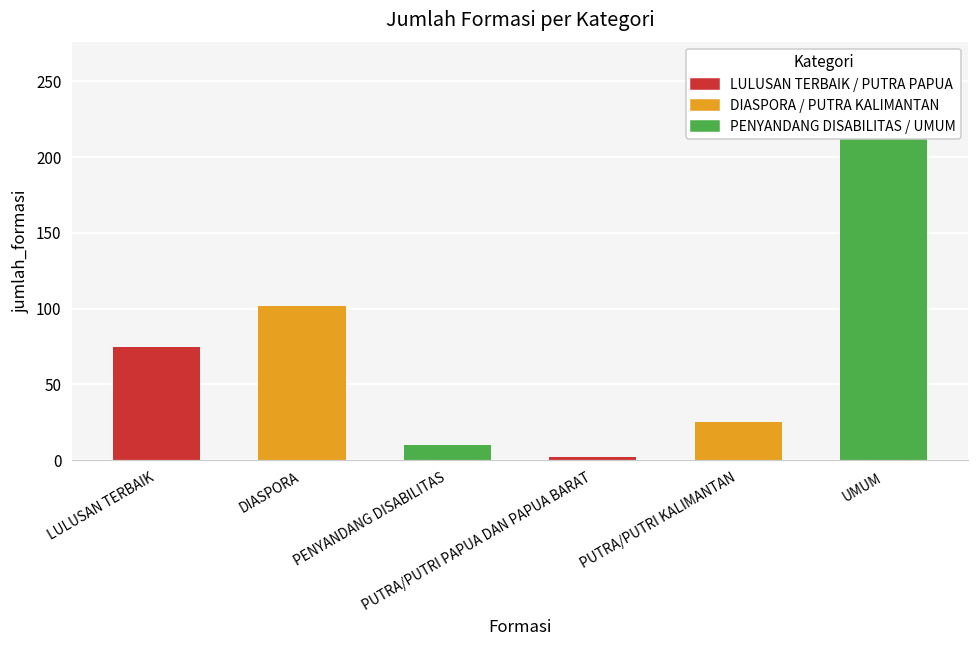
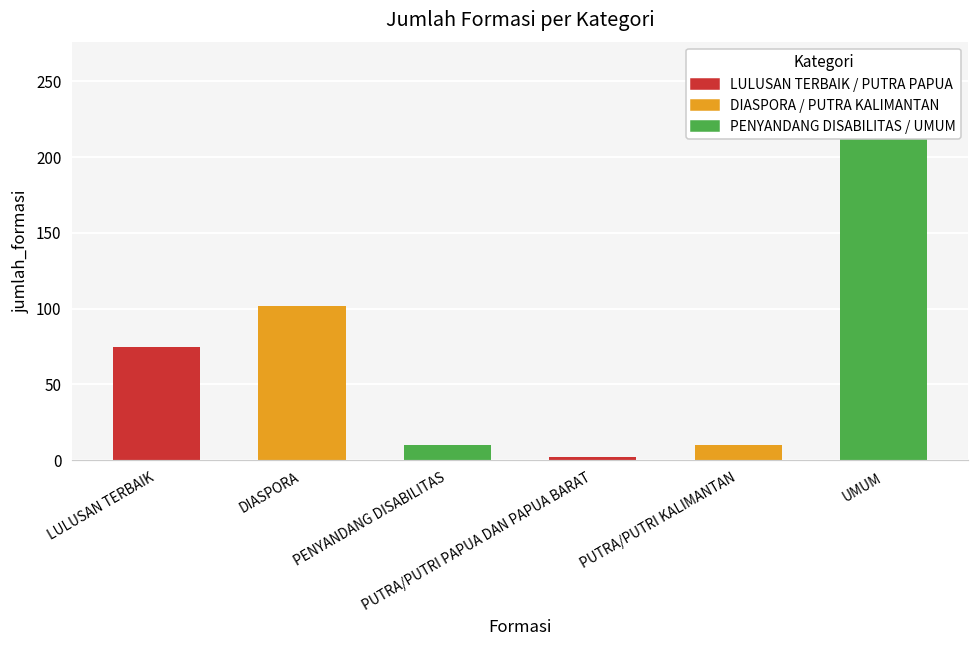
  {
    "LULUSAN TERBAIK": 75,
    "DIASPORA": 102,
    "PENYANDANG DISABILITAS": 10,
    "PUTRA/PUTRI PAPUA DAN PAPUA BARAT": 2,
-   "PUTRA/PUTRI KALIMANTAN": 25
+   "PUTRA/PUTRI KALIMANTAN": 10
  }
